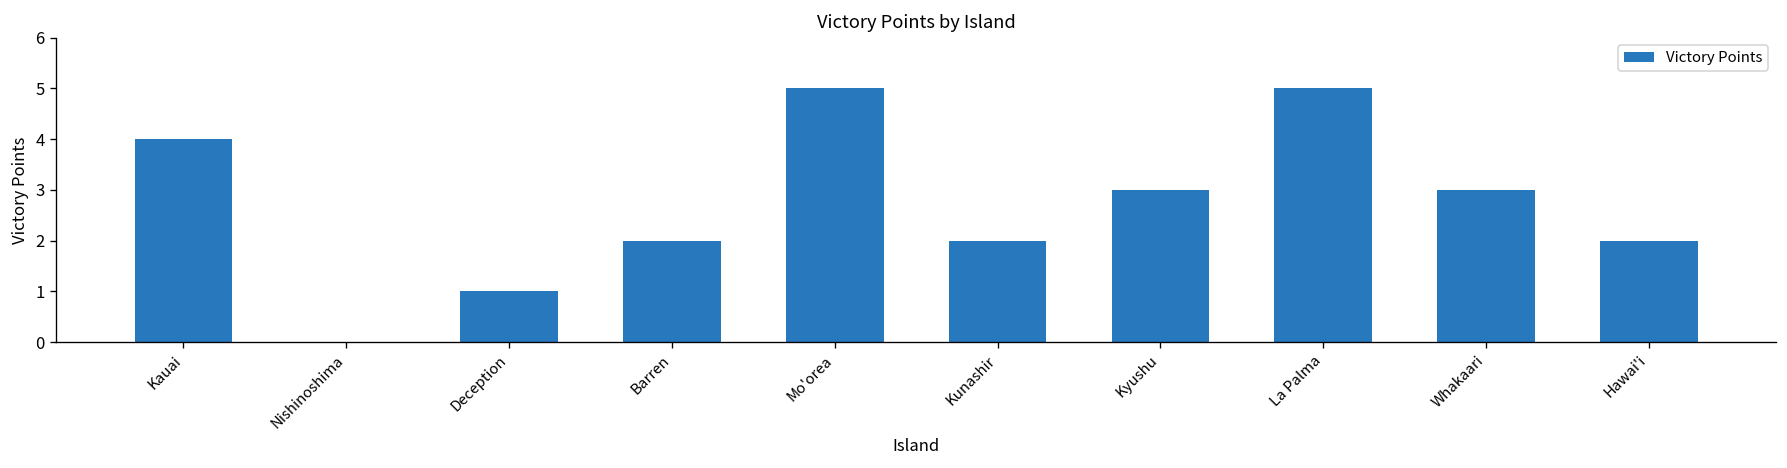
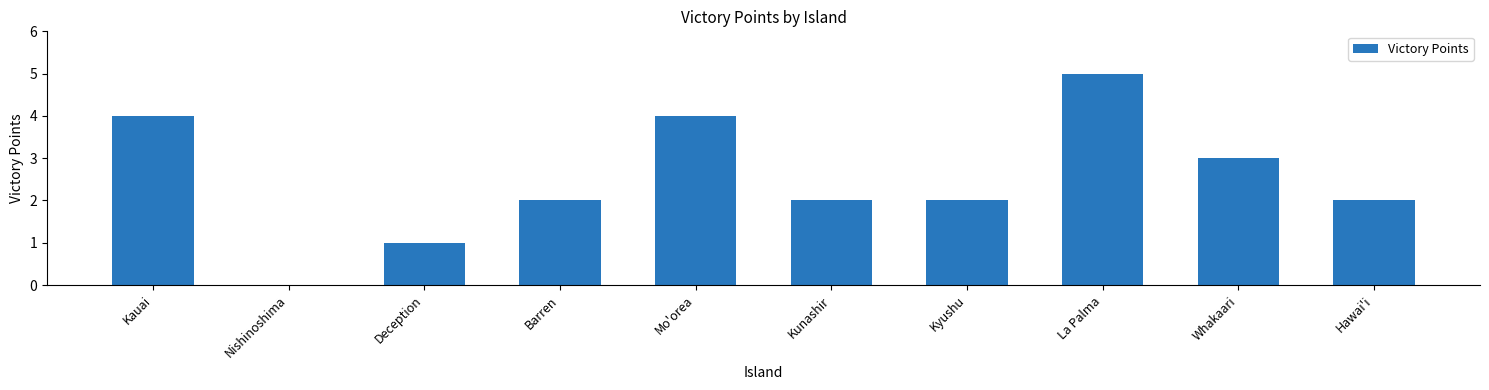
  {
    "Kauai": 4,
    "Nishinoshima": 0,
    "Deception": 1,
    "Barren": 2,
-   "Mo'orea": 5,
+   "Mo'orea": 4,
    "Kunashir": 2,
-   "Kyushu": 3,
+   "Kyushu": 2,
    "La Palma": 5,
    "Whakaari": 3,
    "Hawai'i": 2
  }
